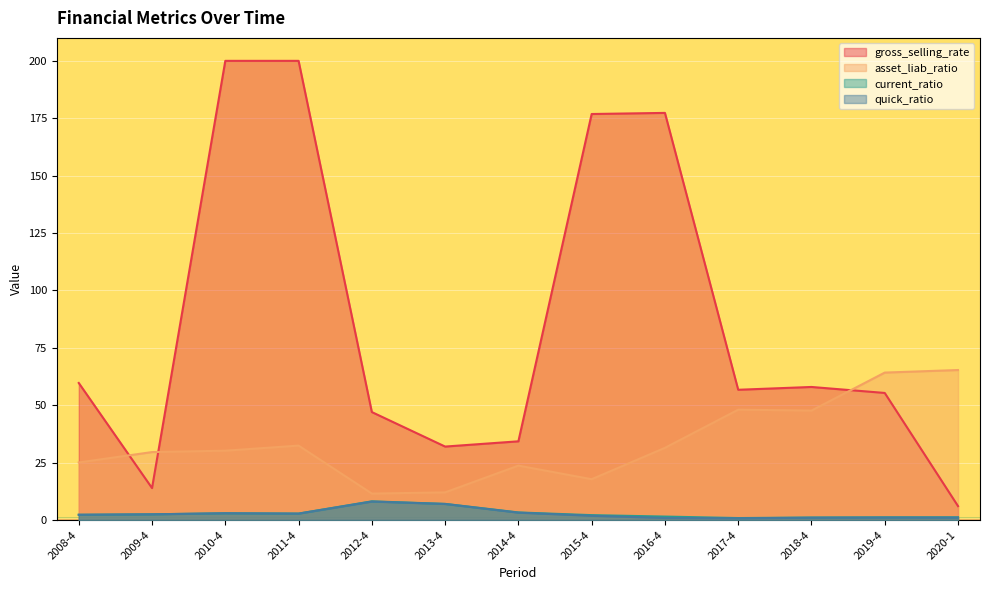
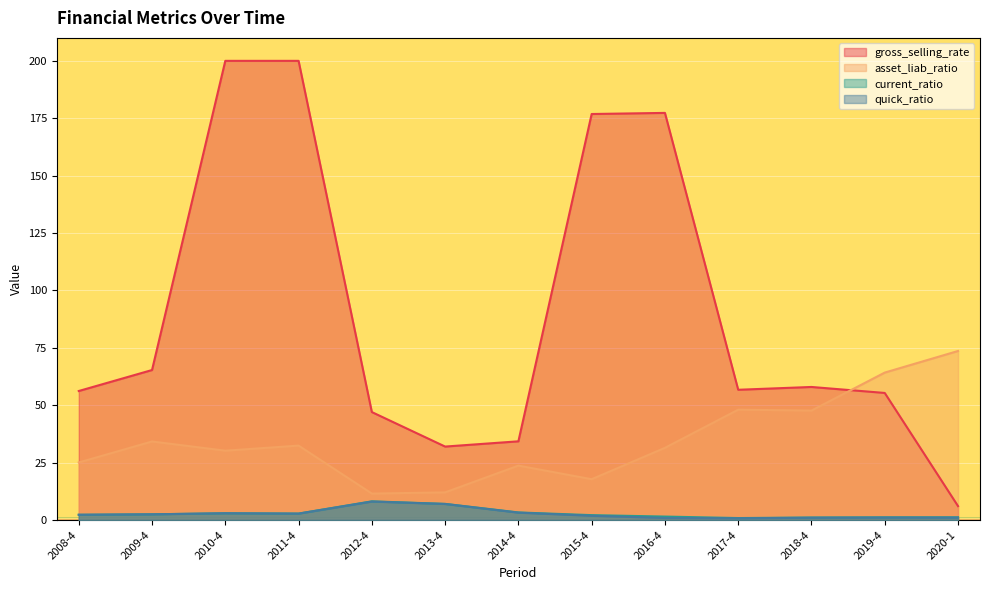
  {
    "gross_selling_rate": {
-     "2008-4": 60,
-     "2009-4": 14,
+     "2008-4": 56,
+     "2009-4": 65,
      "2010-4": 200,
      "2011-4": 200,
      "2012-4": 47,
      "2013-4": 32,
      "2014-4": 34,
      "2015-4": 177,
      "2016-4": 177,
      "2017-4": 57,
      "2018-4": 58,
      "2019-4": 55,
      "2020-1": 6
    },
    "asset_liab_ratio": {
      "2008-4": 25,
-     "2009-4": 30,
+     "2009-4": 34,
      "2010-4": 30,
      "2011-4": 32,
      "2012-4": 12,
      "2013-4": 12,
      "2014-4": 24,
      "2015-4": 18,
      "2016-4": 31,
      "2017-4": 48,
      "2018-4": 48,
      "2019-4": 64,
-     "2020-1": 65
+     "2020-1": 74
    }
  }
